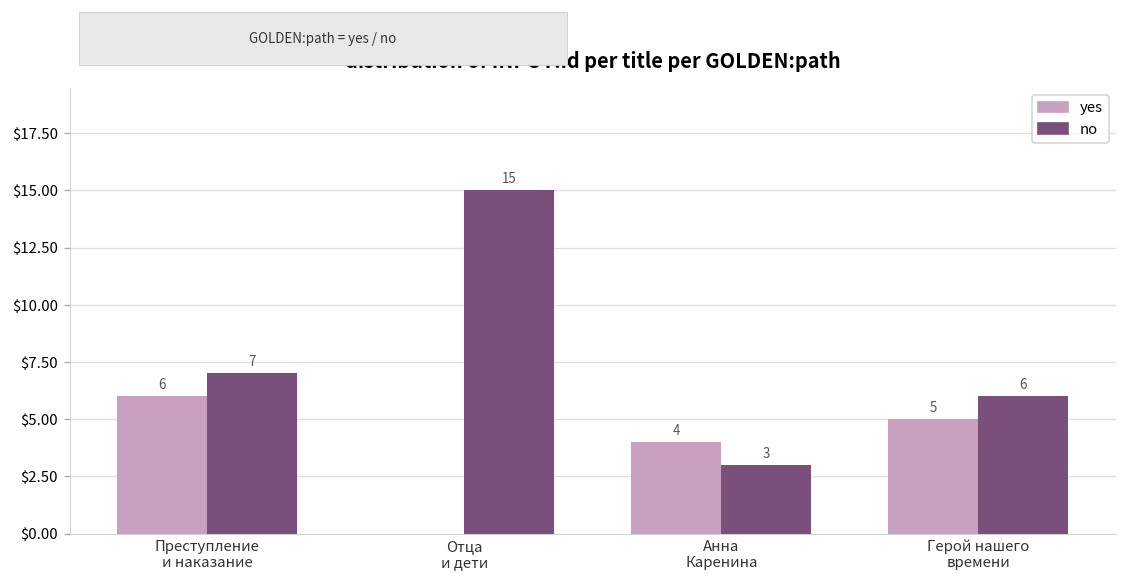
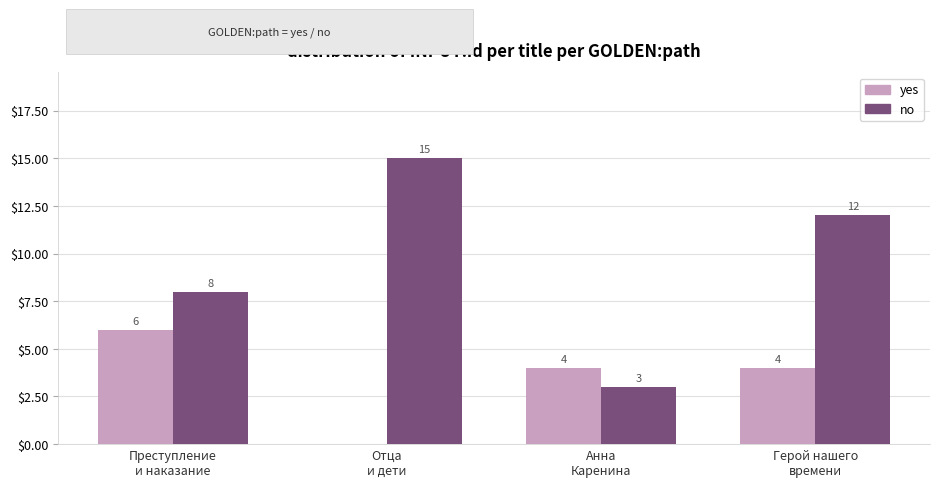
  {
    "yes": {
      "Преступление и наказание": 6,
      "Анна Каренина": 4,
-     "Герой нашего времени": 5
+     "Герой нашего времени": 4
    },
    "no": {
-     "Преступление и наказание": 7,
+     "Преступление и наказание": 8,
      "Отца и дети": 15,
      "Анна Каренина": 3,
-     "Герой нашего времени": 6
+     "Герой нашего времени": 12
    }
  }
